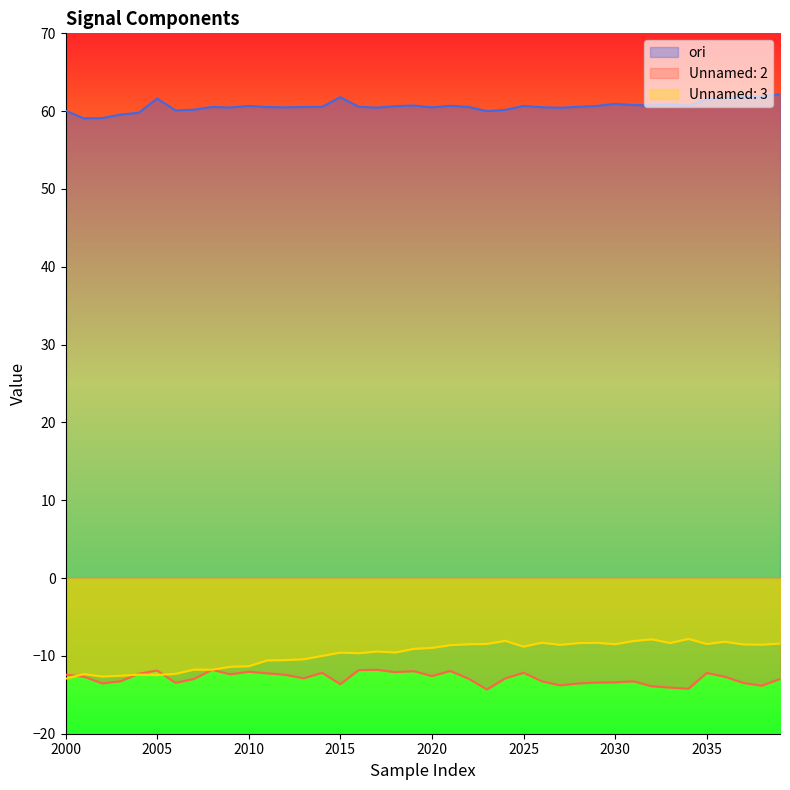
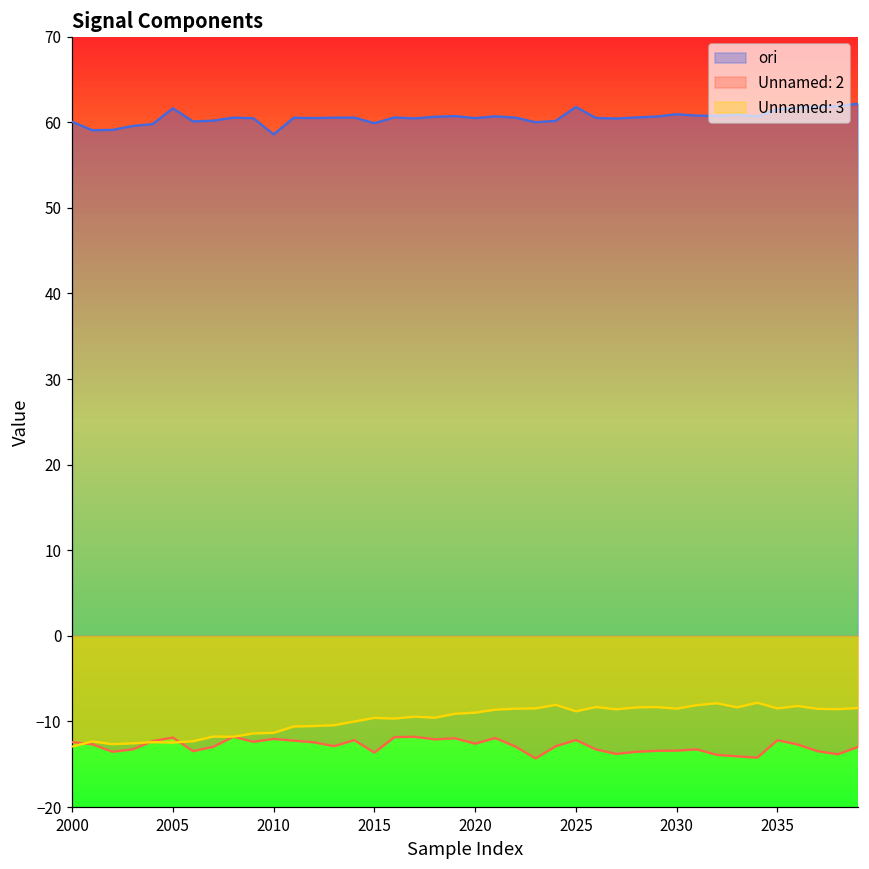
  {
    "ori": {
      "2000": 60,
      "2005": 62,
-     "2010": 61,
-     "2015": 62,
+     "2010": 59,
+     "2015": 60,
      "2020": 60,
-     "2025": 61,
+     "2025": 62,
      "2030": 61
    }
  }
